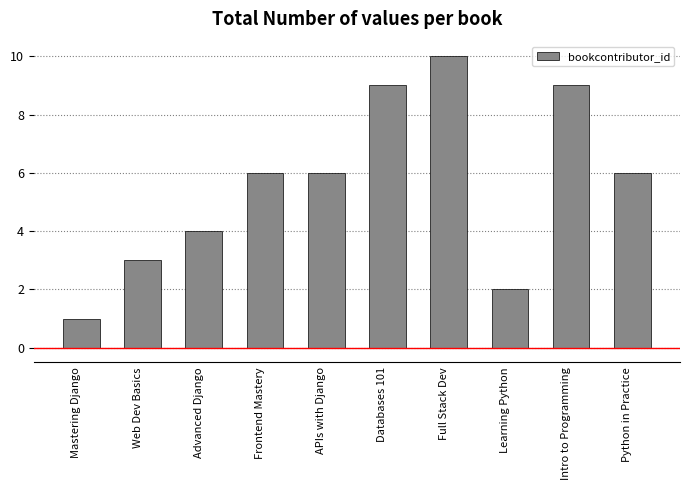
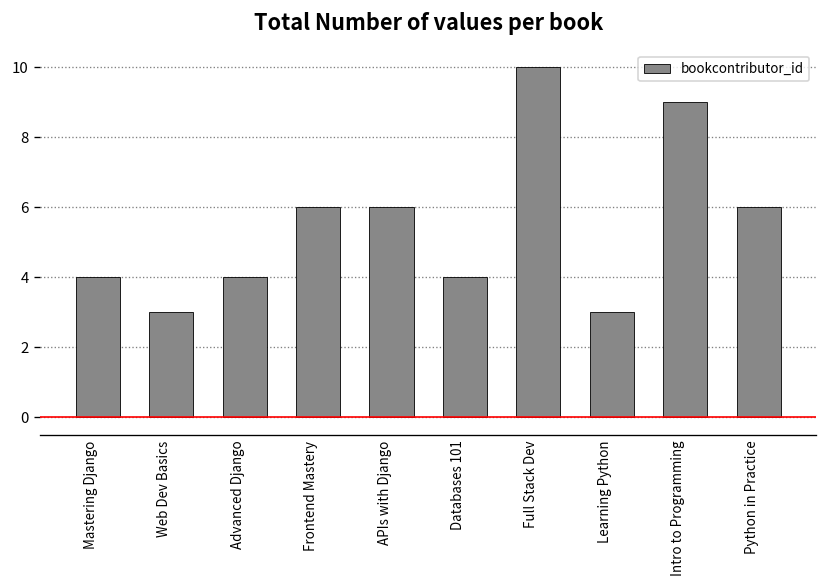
  {
-   "Mastering Django": 1,
+   "Mastering Django": 4,
    "Web Dev Basics": 3,
    "Advanced Django": 4,
    "Frontend Mastery": 6,
    "APIs with Django": 6,
-   "Databases 101": 9,
+   "Databases 101": 4,
    "Full Stack Dev": 10,
-   "Learning Python": 2,
+   "Learning Python": 3,
    "Intro to Programming": 9,
    "Python in Practice": 6
  }
